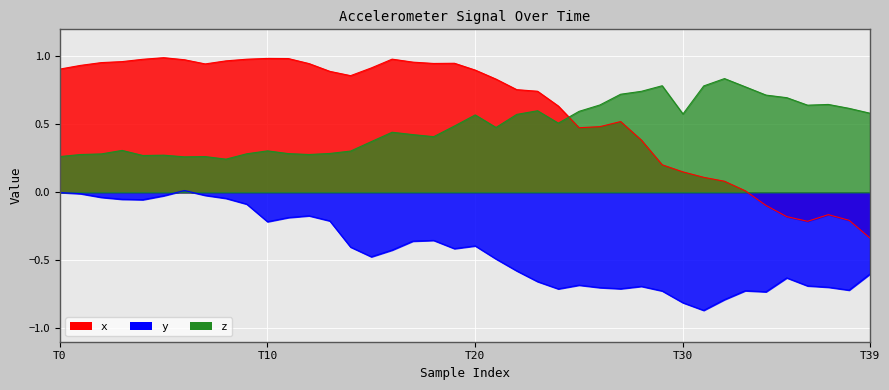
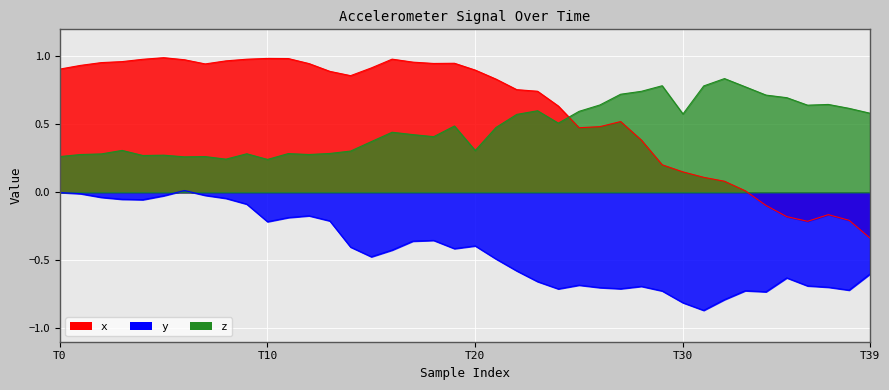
  {
    "z": {
      "T0": 0.26,
-     "T10": 0.31,
-     "T20": 0.57,
+     "T10": 0.24,
+     "T20": 0.31,
      "T30": 0.58,
      "T39": 0.58
    }
  }
